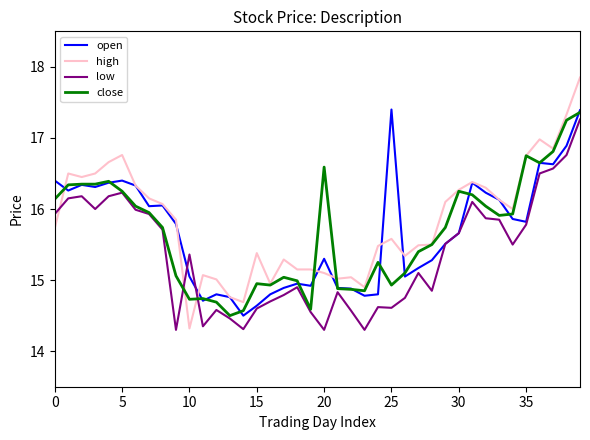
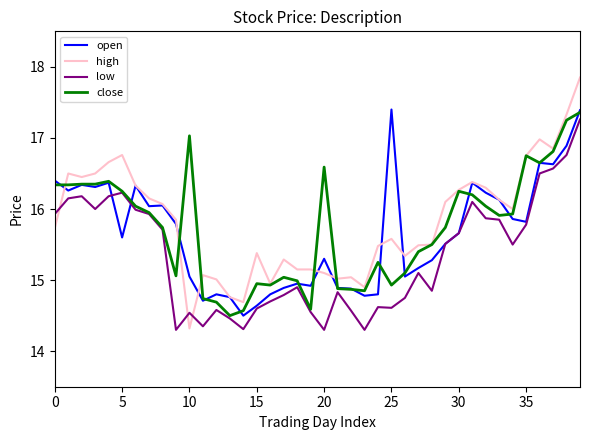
  {
    "open": {
      "0": 16.4,
-     "5": 16.4,
+     "5": 15.6,
      "10": 15.1,
      "15": 14.6,
      "20": 15.3,
      "25": 17.4,
      "35": 15.8
    },
    "high": {
      "0": 15.7,
      "5": 16.8,
      "10": 14.3,
      "15": 15.4,
      "20": 15.1,
      "25": 15.6
    },
    "low": {
      "0": 15.9,
-     "10": 15.4,
+     "10": 14.5,
      "15": 14.6,
      "20": 14.3,
      "25": 14.6,
      "35": 15.8
    },
    "close": {
-     "0": 16.1,
-     "10": 14.7,
+     "0": 16.3,
+     "10": 17.0,
      "15": 15.0,
      "20": 16.6,
      "25": 14.9
    }
  }
